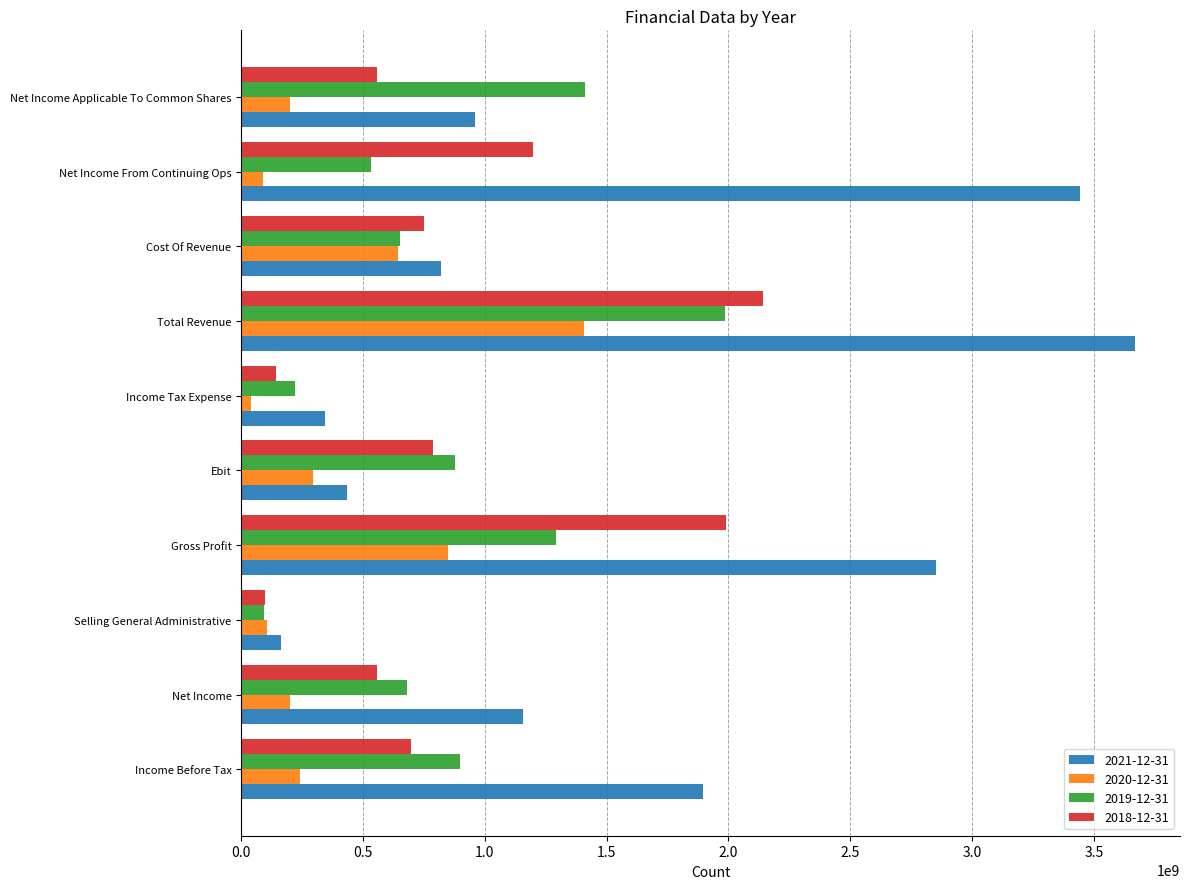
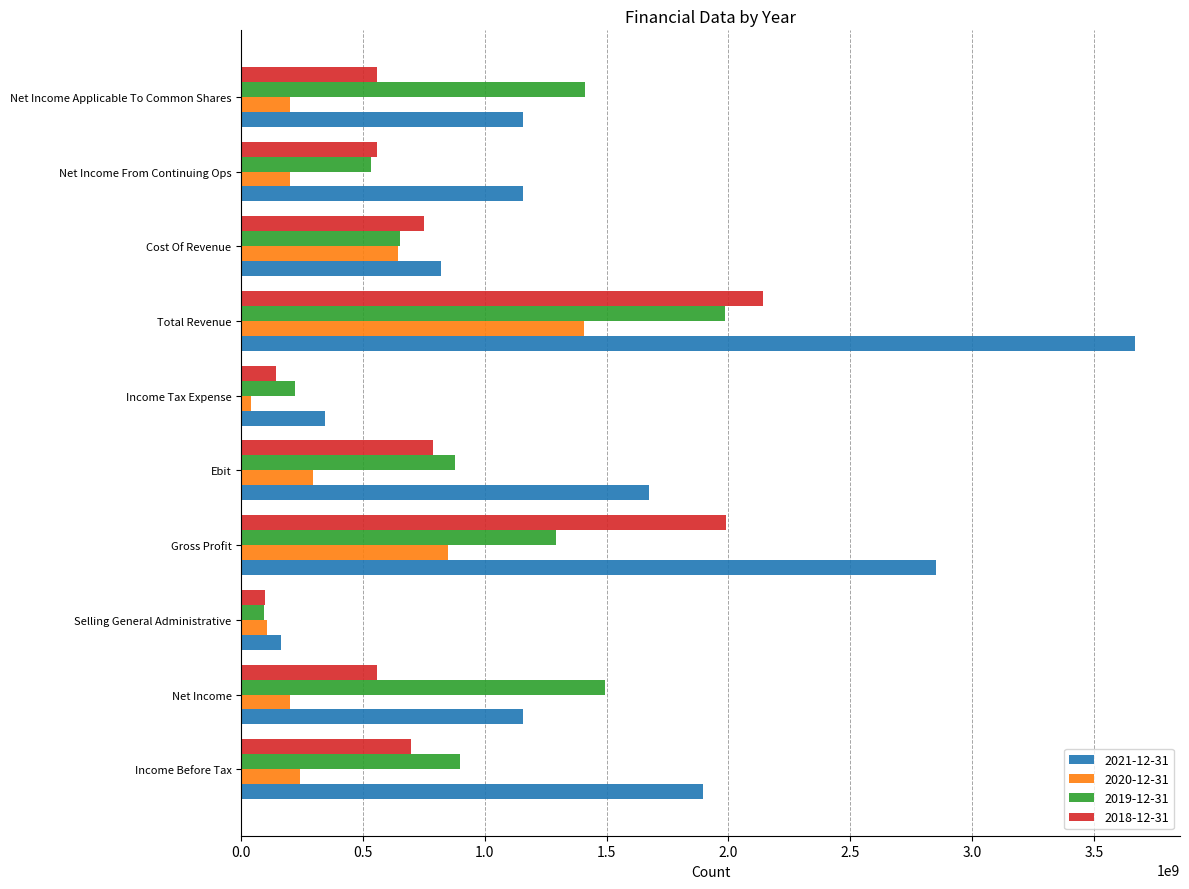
  {
    "2021-12-31": {
-     "Net Income Applicable To Common Shares": 960000000,
-     "Net Income From Continuing Ops": 3440000000,
+     "Net Income Applicable To Common Shares": 1160000000,
+     "Net Income From Continuing Ops": 1160000000,
      "Cost Of Revenue": 820000000,
      "Total Revenue": 3670000000,
      "Income Tax Expense": 340000000,
-     "Ebit": 430000000,
+     "Ebit": 1670000000,
      "Gross Profit": 2850000000,
      "Selling General Administrative": 160000000,
      "Net Income": 1160000000,
      "Income Before Tax": 1900000000
    },
    "2020-12-31": {
      "Net Income Applicable To Common Shares": 200000000,
-     "Net Income From Continuing Ops": 90000000,
+     "Net Income From Continuing Ops": 200000000,
      "Cost Of Revenue": 640000000,
      "Total Revenue": 1410000000,
      "Income Tax Expense": 40000000,
      "Ebit": 300000000,
      "Gross Profit": 850000000,
      "Selling General Administrative": 110000000,
      "Net Income": 200000000,
      "Income Before Tax": 240000000
    },
    "2019-12-31": {
      "Net Income Applicable To Common Shares": 1410000000,
      "Net Income From Continuing Ops": 530000000,
      "Cost Of Revenue": 650000000,
      "Total Revenue": 1990000000,
      "Income Tax Expense": 220000000,
      "Ebit": 880000000,
      "Gross Profit": 1290000000,
      "Selling General Administrative": 100000000,
-     "Net Income": 680000000,
+     "Net Income": 1490000000,
      "Income Before Tax": 900000000
    },
    "2018-12-31": {
      "Net Income Applicable To Common Shares": 560000000,
-     "Net Income From Continuing Ops": 1200000000,
+     "Net Income From Continuing Ops": 560000000,
      "Cost Of Revenue": 750000000,
      "Total Revenue": 2140000000,
      "Income Tax Expense": 140000000,
      "Ebit": 790000000,
      "Gross Profit": 1990000000,
      "Selling General Administrative": 100000000,
      "Net Income": 560000000,
      "Income Before Tax": 700000000
    }
  }
